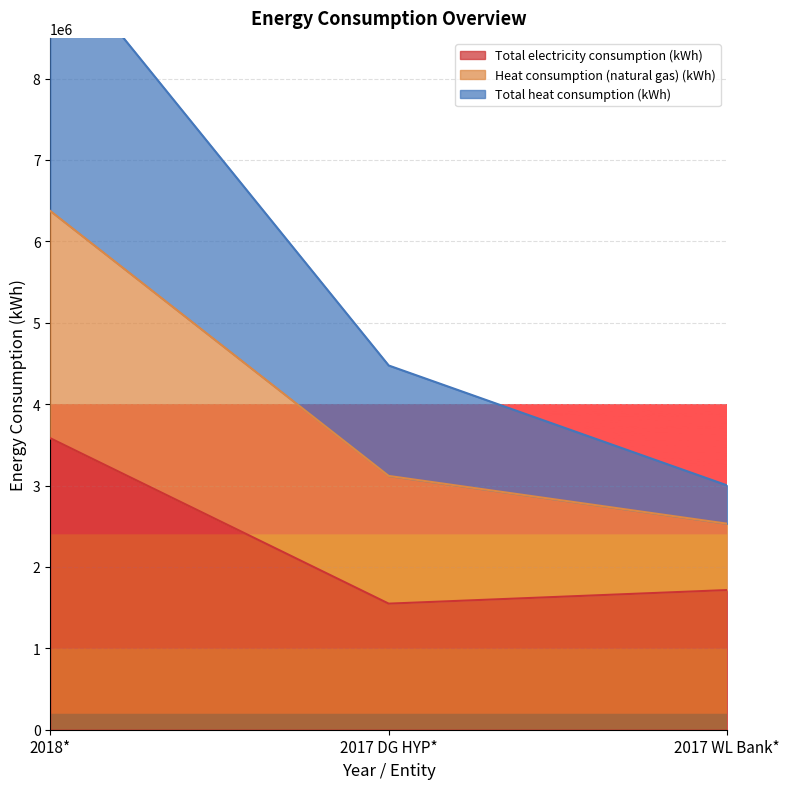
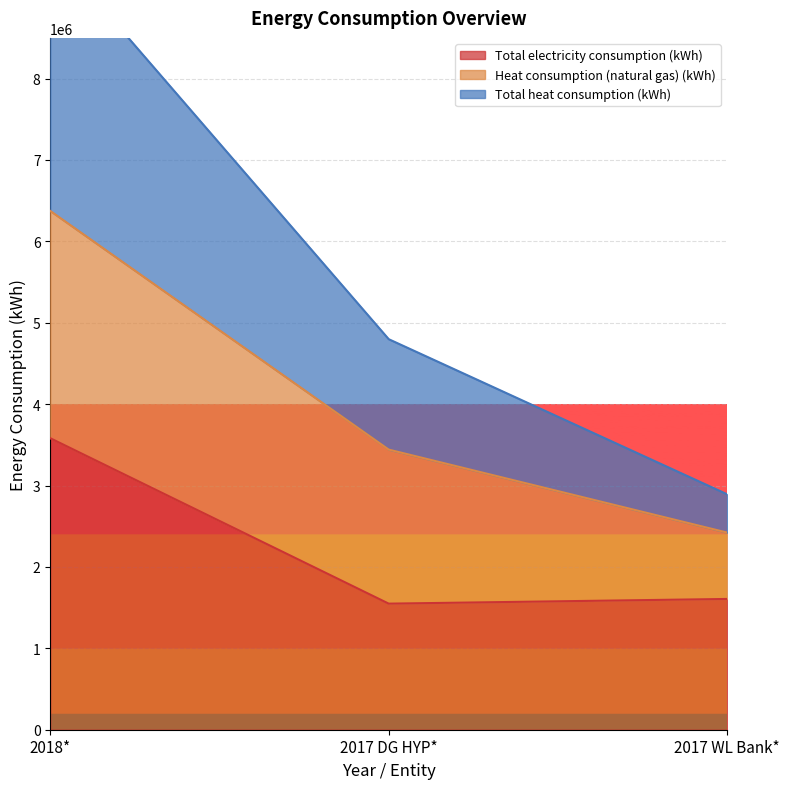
  {
    "Total electricity consumption (kWh)": {
      "2018*": 3600000,
      "2017 DG HYP*": 1500000,
-     "2017 WL Bank*": 1700000
+     "2017 WL Bank*": 1600000
    },
    "Heat consumption (natural gas) (kWh)": {
      "2018*": 2800000,
-     "2017 DG HYP*": 1600000,
+     "2017 DG HYP*": 1900000,
      "2017 WL Bank*": 800000
    },
    "Total heat consumption (kWh)": {
      "2017 DG HYP*": 1400000,
      "2017 WL Bank*": 500000
    }
  }
